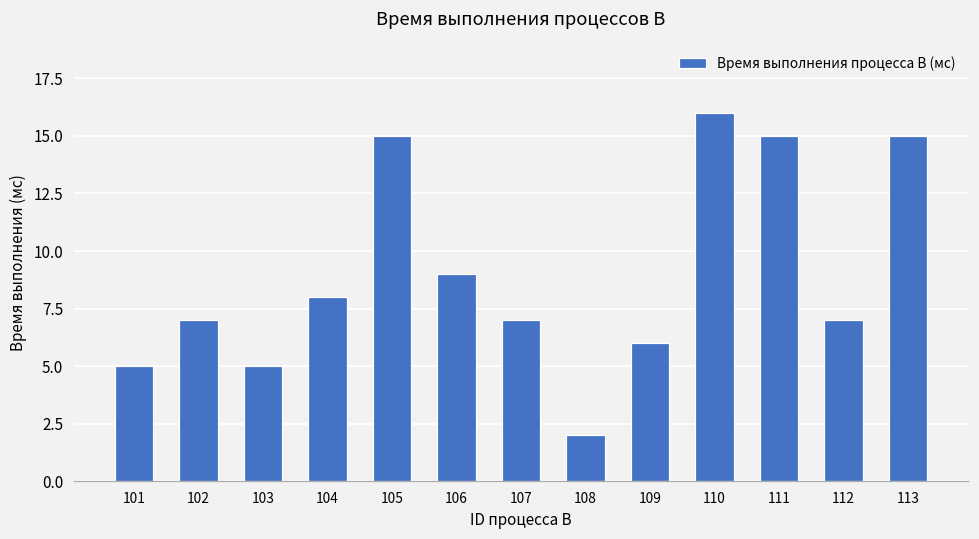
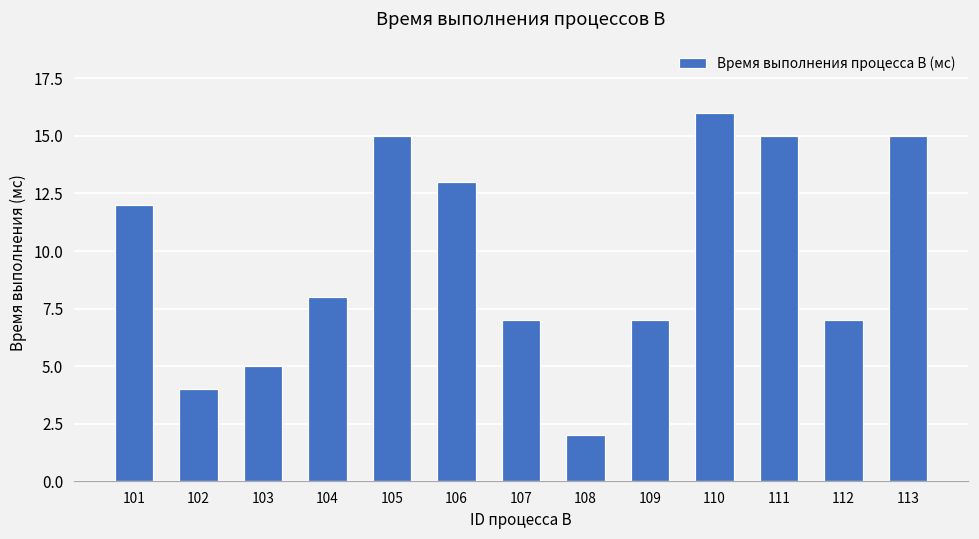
  {
-   "101": 5,
-   "102": 7,
+   "101": 12,
+   "102": 4,
    "103": 5,
    "104": 8,
    "105": 15,
-   "106": 9,
+   "106": 13,
    "107": 7,
    "108": 2,
-   "109": 6,
+   "109": 7,
    "110": 16,
    "111": 15,
    "112": 7,
    "113": 15
  }
